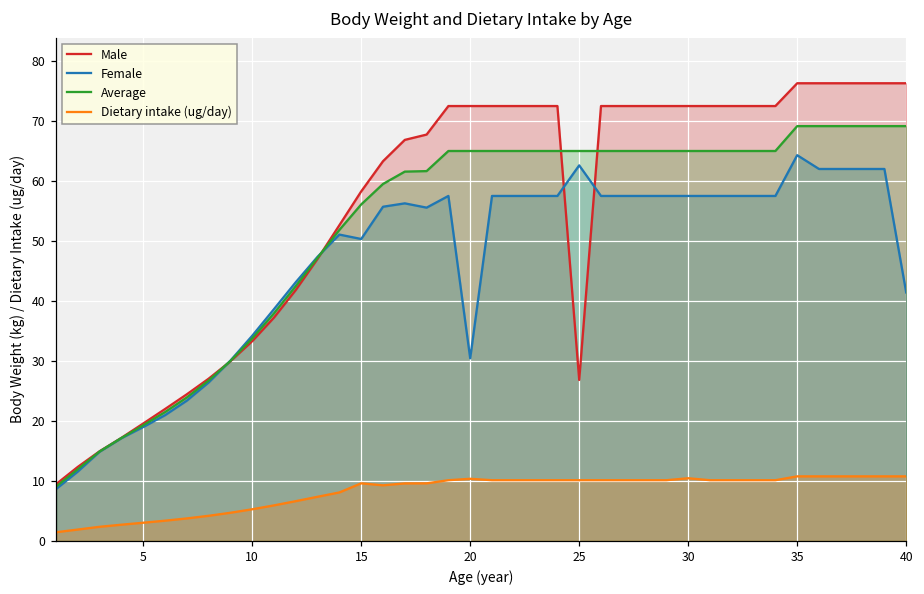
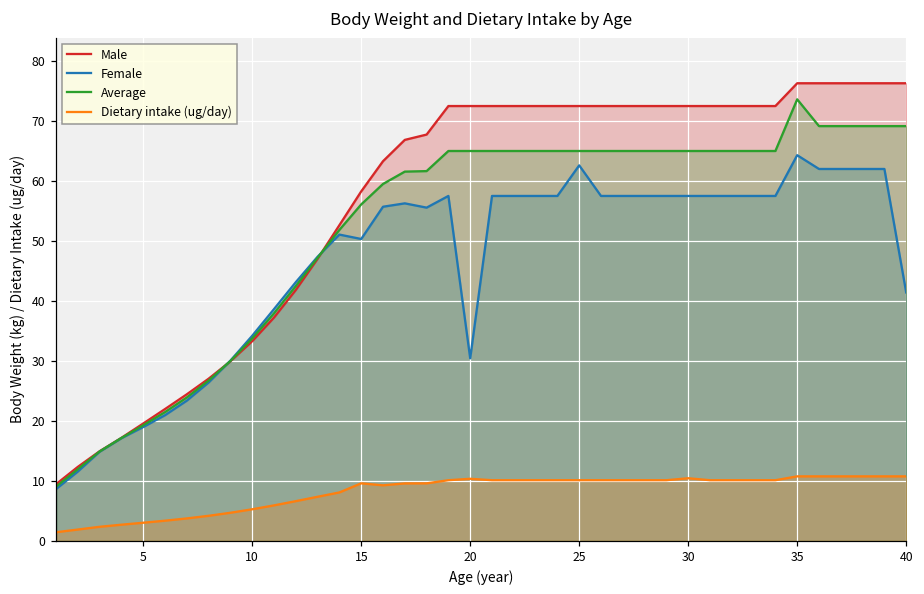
  {
    "Male": {
      "15": 58,
      "20": 73,
-     "25": 27,
+     "25": 73,
      "30": 73,
      "35": 76,
      "40": 76
    },
    "Female": {
      "15": 50,
      "20": 30,
      "25": 63,
      "30": 58,
      "35": 64,
      "40": 41
    },
    "Average": {
      "15": 56,
      "20": 65,
      "25": 65,
      "30": 65,
-     "35": 69,
+     "35": 74,
      "40": 69
    },
    "Dietary intake (ug/day)": {
      "5": 3,
      "10": 5,
      "15": 10,
      "20": 10,
      "25": 10,
      "30": 10,
      "35": 11,
      "40": 11
    }
  }
